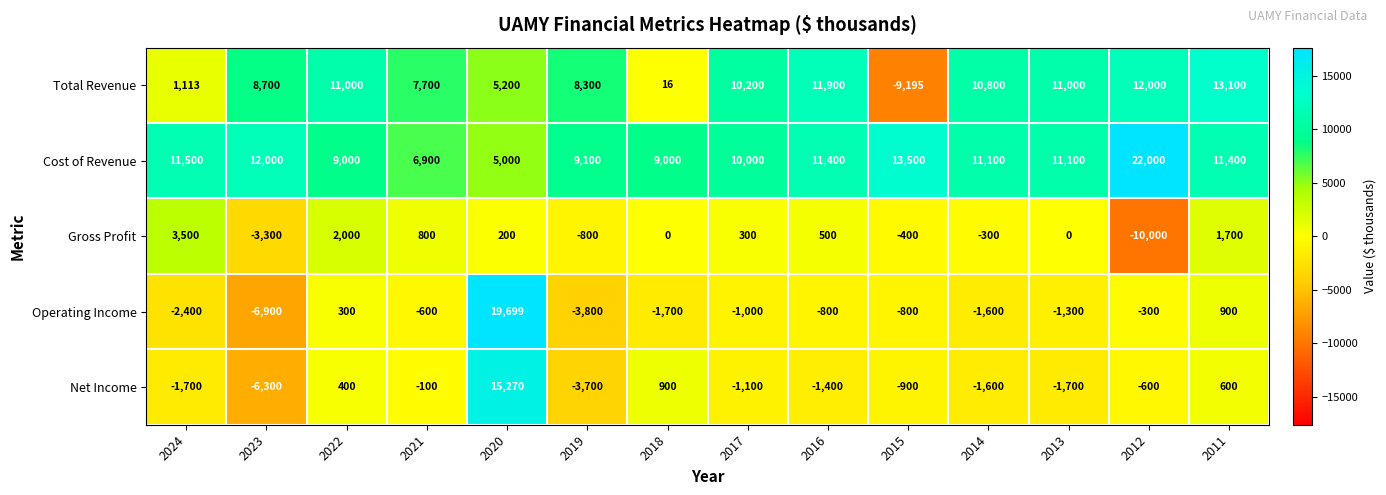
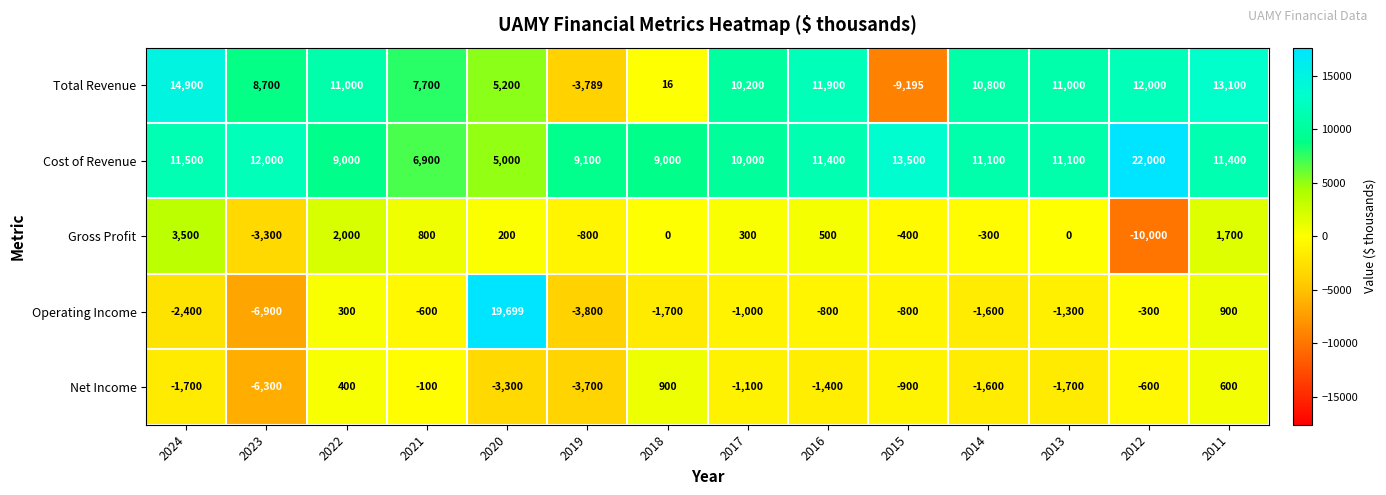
  {
    "Total Revenue": {
-     "2024": "1,113",
+     "2024": "14,900",
      "2023": "8,700",
      "2022": "11,000",
      "2021": "7,700",
      "2020": "5,200",
-     "2019": "8,300",
+     "2019": "-3,789",
      "2018": "16",
      "2017": "10,200",
      "2016": "11,900",
      "2015": "-9,195",
      "2014": "10,800",
      "2013": "11,000",
      "2012": "12,000",
      "2011": "13,100"
    },
    "Cost of Revenue": {
      "2024": "11,500",
      "2023": "12,000",
      "2022": "9,000",
      "2021": "6,900",
      "2020": "5,000",
      "2019": "9,100",
      "2018": "9,000",
      "2017": "10,000",
      "2016": "11,400",
      "2015": "13,500",
      "2014": "11,100",
      "2013": "11,100",
      "2012": "22,000",
      "2011": "11,400"
    },
    "Gross Profit": {
      "2024": "3,500",
      "2023": "-3,300",
      "2022": "2,000",
      "2021": "800",
      "2020": "200",
      "2019": "-800",
      "2018": "0",
      "2017": "300",
      "2016": "500",
      "2015": "-400",
      "2014": "-300",
      "2013": "0",
      "2012": "-10,000",
      "2011": "1,700"
    },
    "Operating Income": {
      "2024": "-2,400",
      "2023": "-6,900",
      "2022": "300",
      "2021": "-600",
      "2020": "19,699",
      "2019": "-3,800",
      "2018": "-1,700",
      "2017": "-1,000",
      "2016": "-800",
      "2015": "-800",
      "2014": "-1,600",
      "2013": "-1,300",
      "2012": "-300",
      "2011": "900"
    },
    "Net Income": {
      "2024": "-1,700",
      "2023": "-6,300",
      "2022": "400",
      "2021": "-100",
-     "2020": "15,270",
+     "2020": "-3,300",
      "2019": "-3,700",
      "2018": "900",
      "2017": "-1,100",
      "2016": "-1,400",
      "2015": "-900",
      "2014": "-1,600",
      "2013": "-1,700",
      "2012": "-600",
      "2011": "600"
    }
  }
